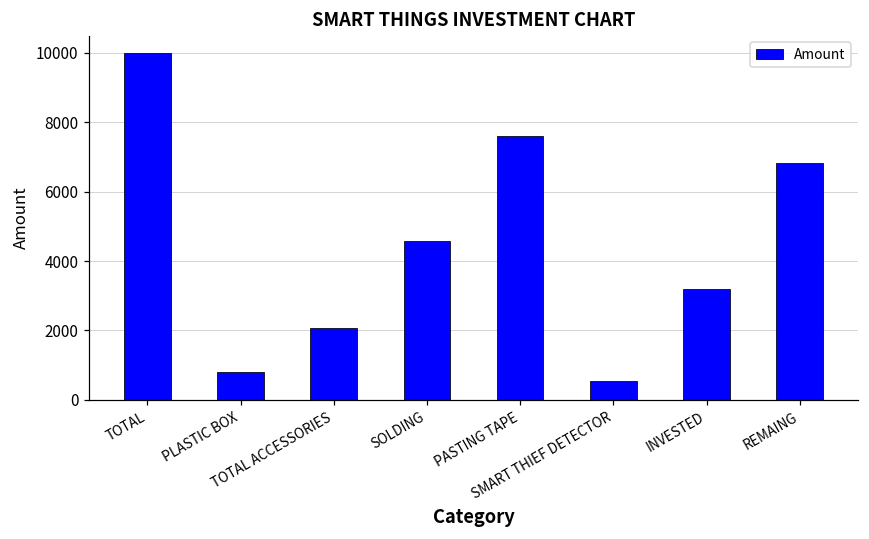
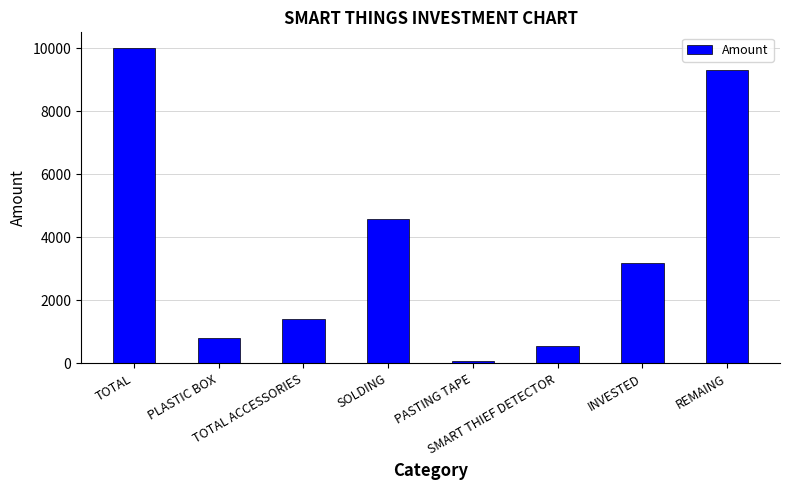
  {
    "TOTAL": 10000,
    "PLASTIC BOX": 800,
-   "TOTAL ACCESSORIES": 2100,
+   "TOTAL ACCESSORIES": 1400,
    "SOLDING": 4600,
-   "PASTING TAPE": 7600,
+   "PASTING TAPE": 100,
    "SMART THIEF DETECTOR": 500,
    "INVESTED": 3200,
-   "REMAING": 6800
+   "REMAING": 9300
  }
